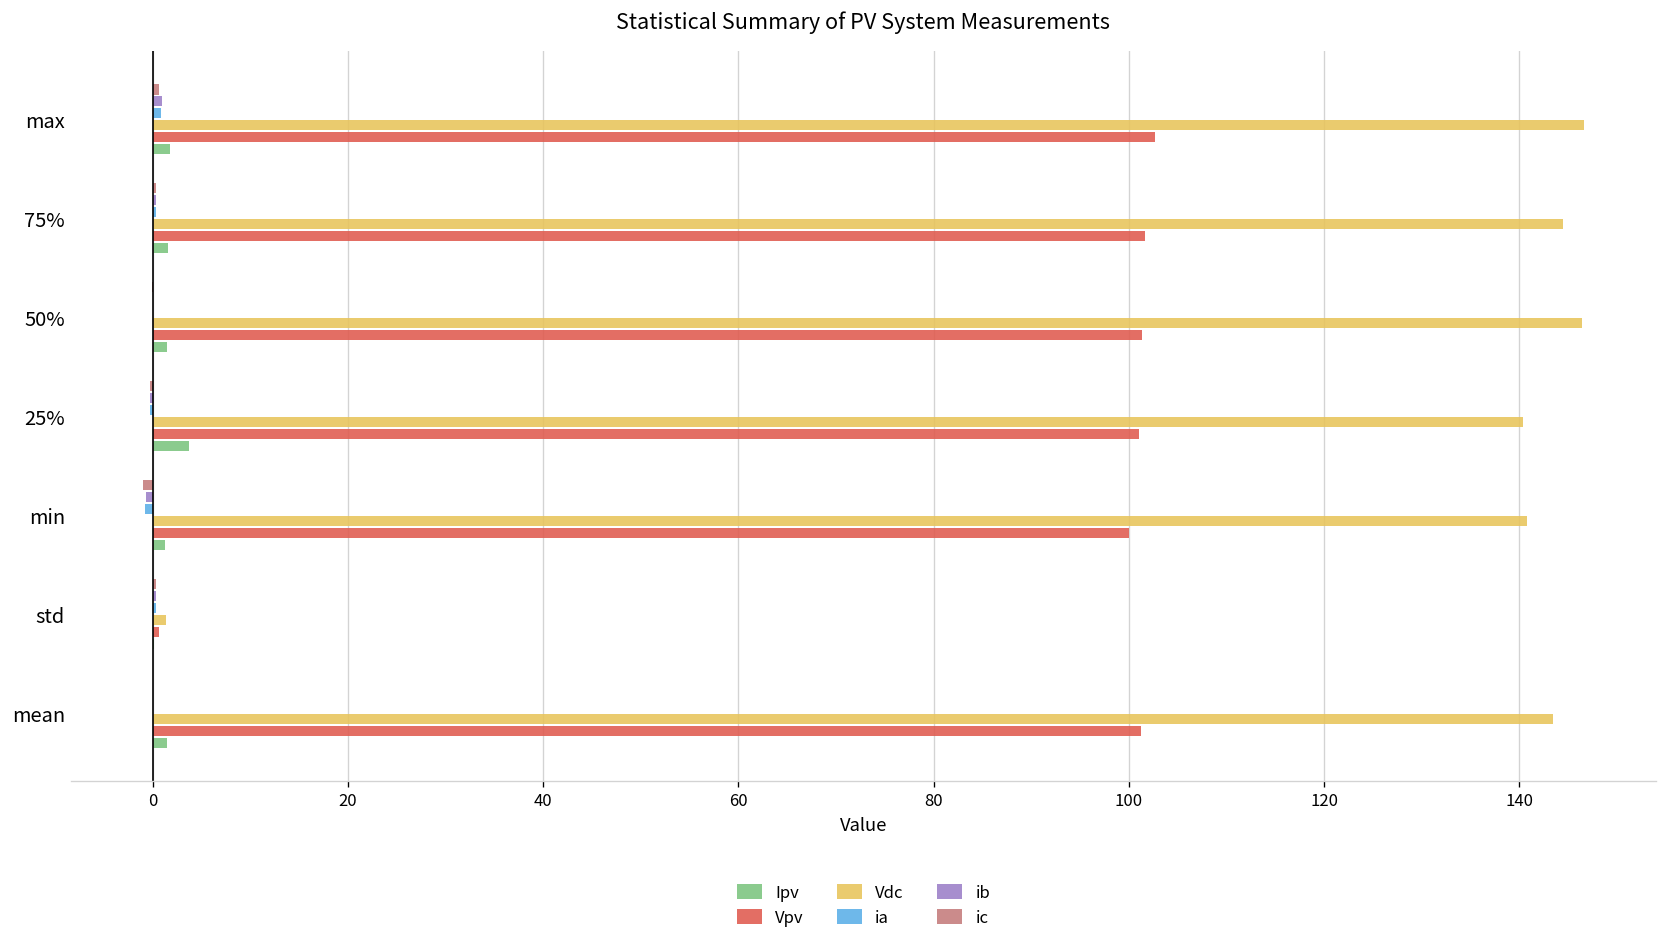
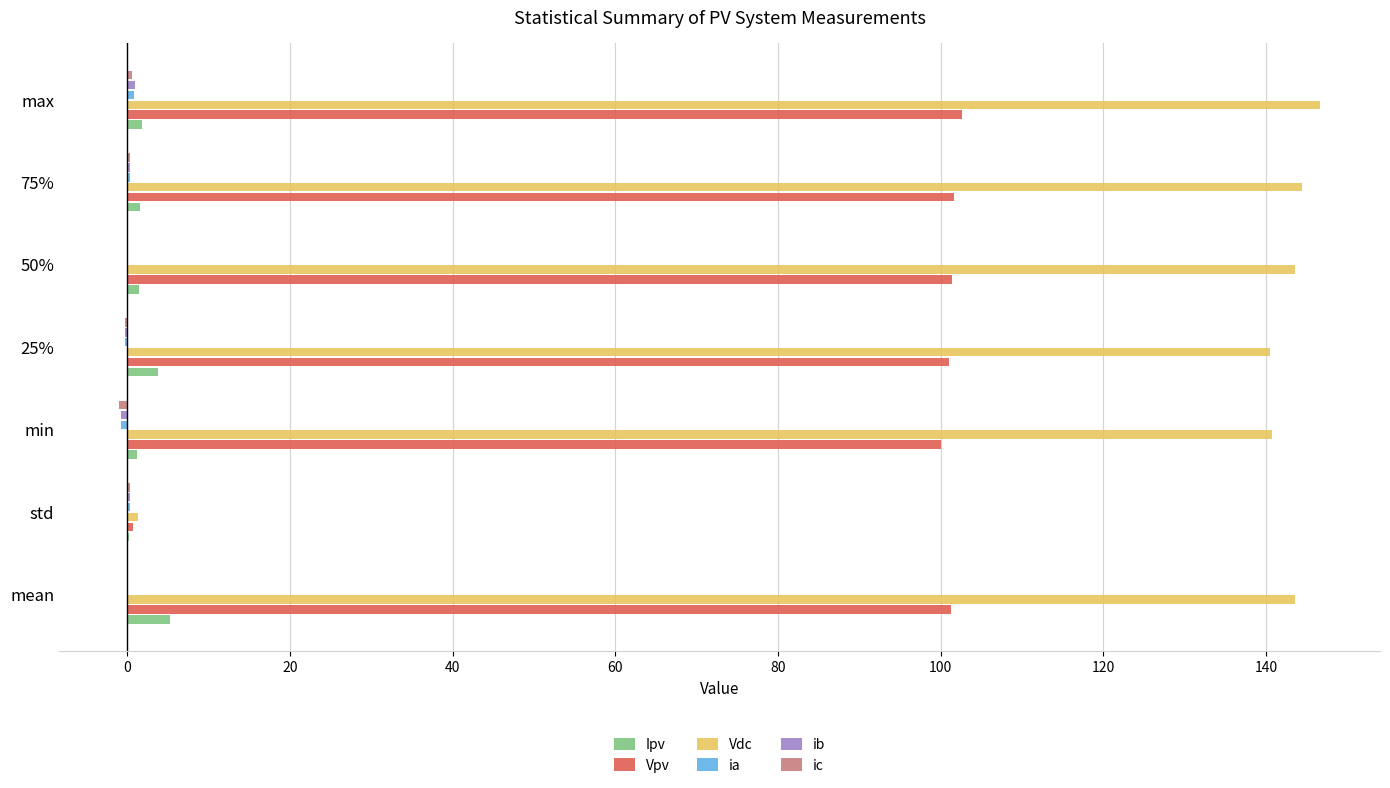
  {
    "Ipv": {
      "max": 2,
      "75%": 2,
      "50%": 1,
      "25%": 4,
      "min": 1,
-     "mean": 1
+     "mean": 5
    },
    "Vpv": {
      "max": 103,
      "75%": 102,
      "50%": 101,
      "25%": 101,
      "min": 100,
      "std": 1,
      "mean": 101
    },
    "Vdc": {
      "max": 147,
      "75%": 144,
-     "50%": 146,
+     "50%": 144,
      "25%": 140,
      "min": 141,
      "std": 1,
      "mean": 144
    },
    "ia": {
      "max": 1,
      "25%": 0,
      "min": -1,
      "std": 0
    },
    "ib": {
      "max": 1,
      "75%": 0,
      "min": -1,
      "std": 0
    },
    "ic": {
      "max": 1,
      "25%": 0,
      "min": -1,
      "std": 0
    }
  }
